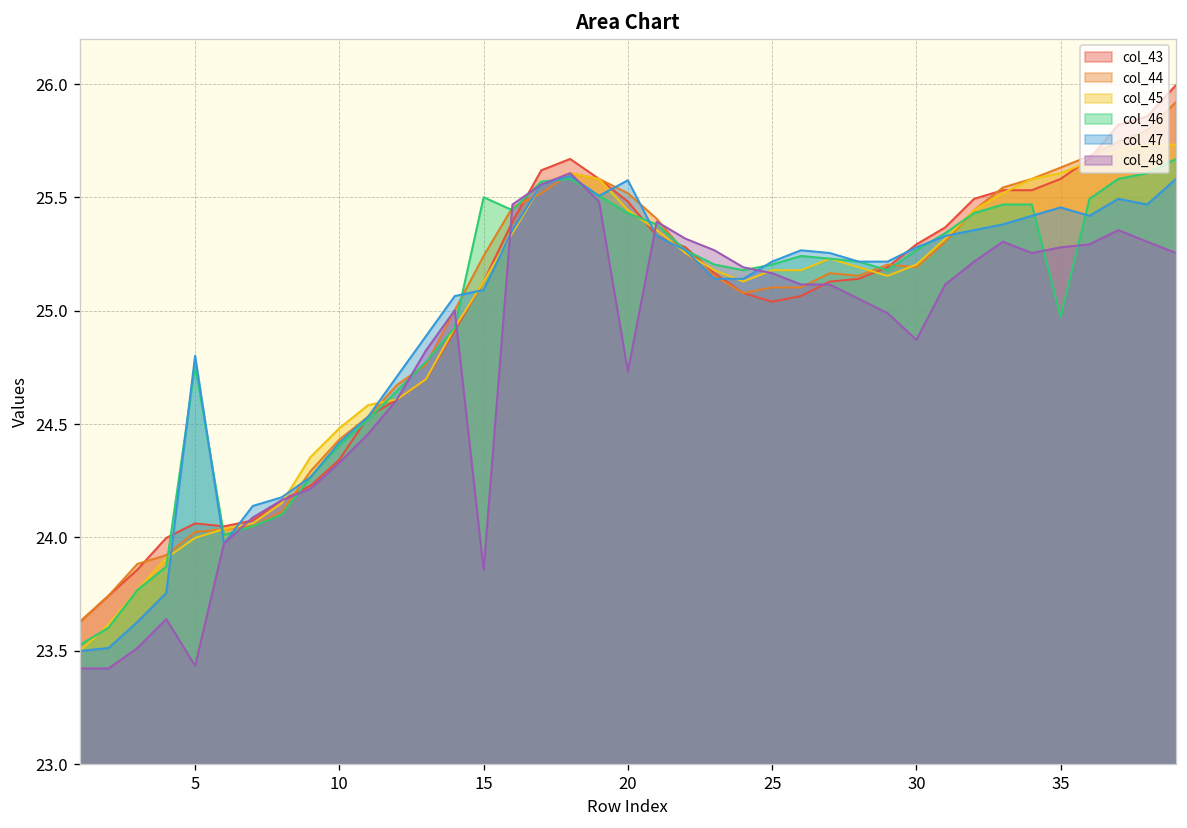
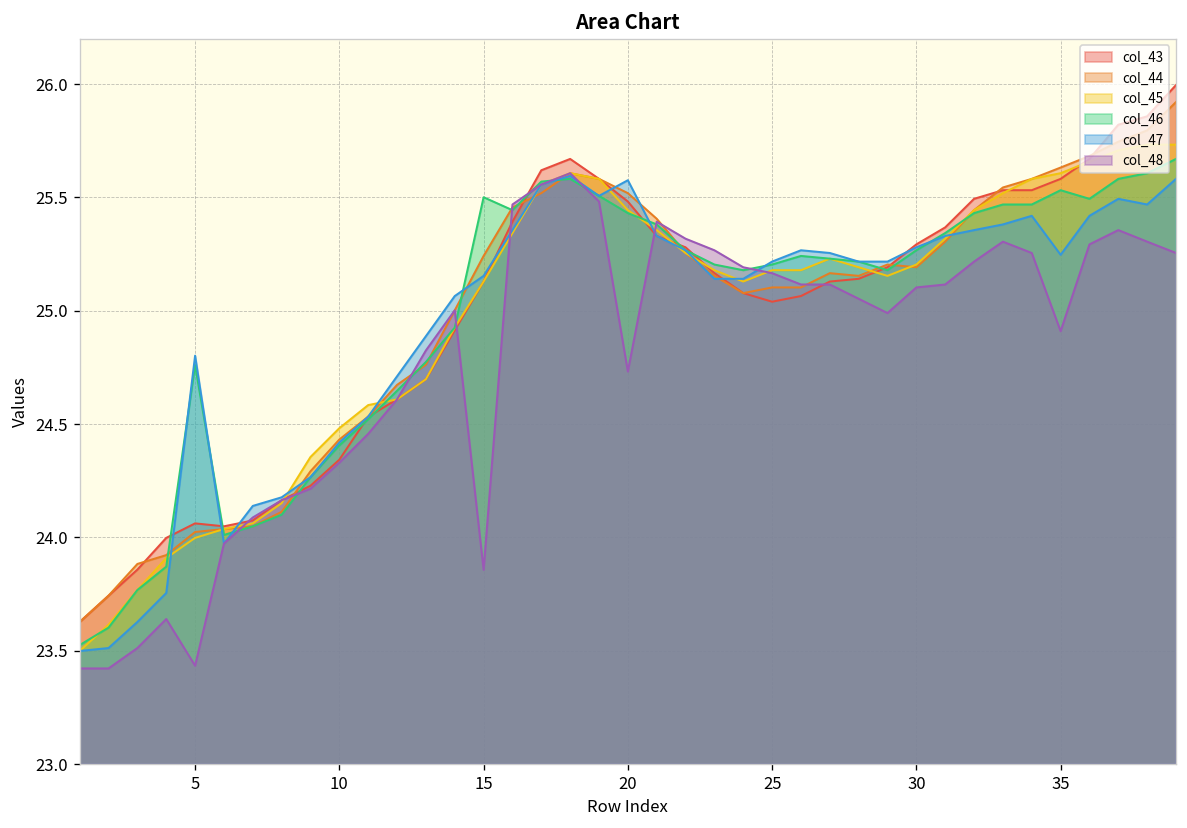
  {
    "col_46": {
      "5": 24.76,
      "15": 25.50,
-     "35": 24.97
+     "35": 25.53
    },
    "col_47": {
      "5": 24.80,
-     "15": 25.09,
+     "15": 25.15,
      "20": 25.58,
-     "35": 25.46
+     "35": 25.25
    },
    "col_48": {
      "5": 23.43,
      "15": 23.86,
      "20": 24.73,
-     "30": 24.87,
-     "35": 25.28
+     "30": 25.10,
+     "35": 24.91
    }
  }
